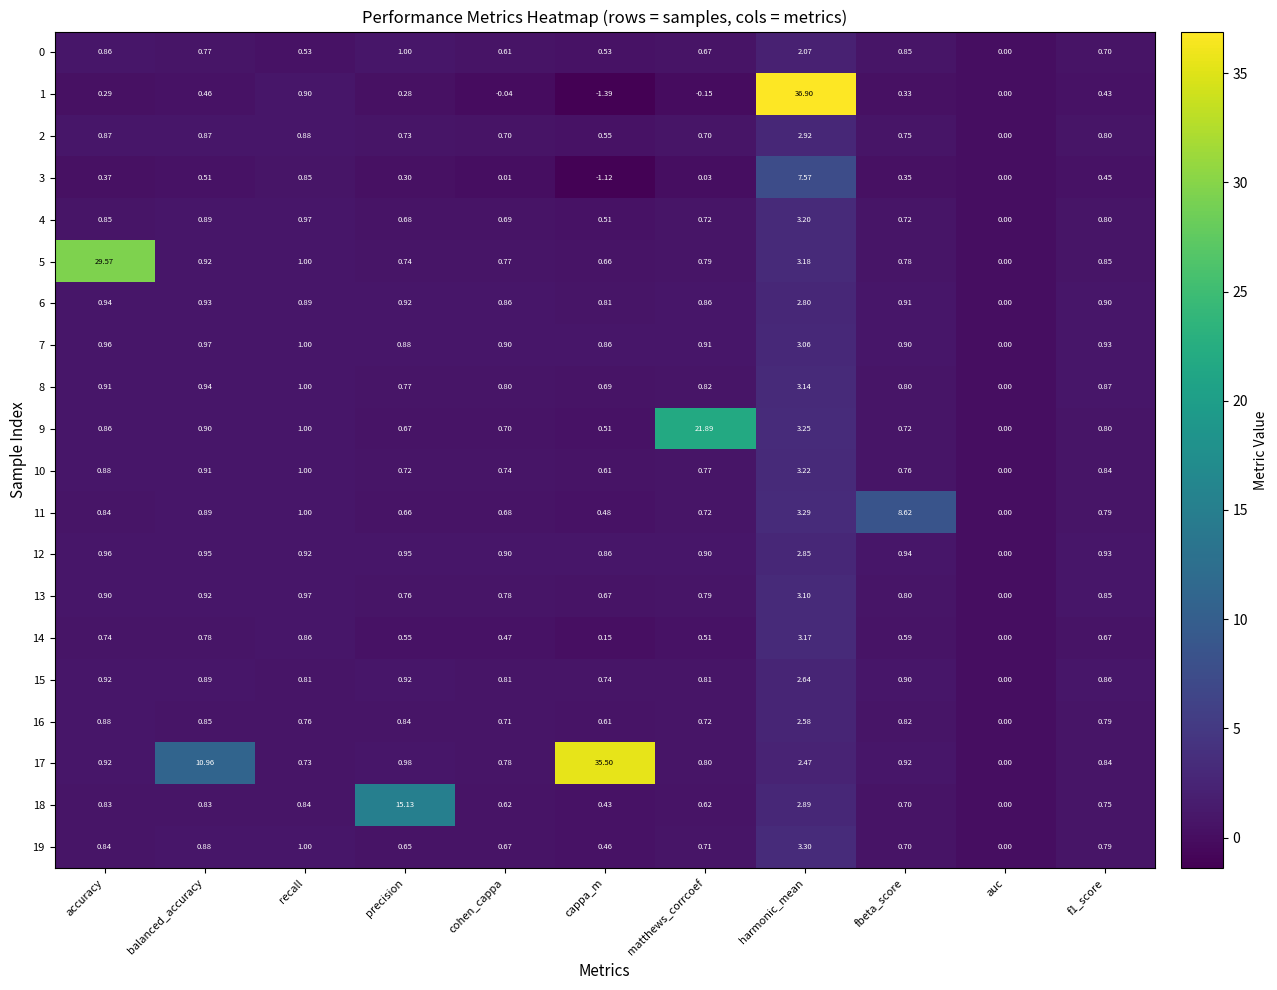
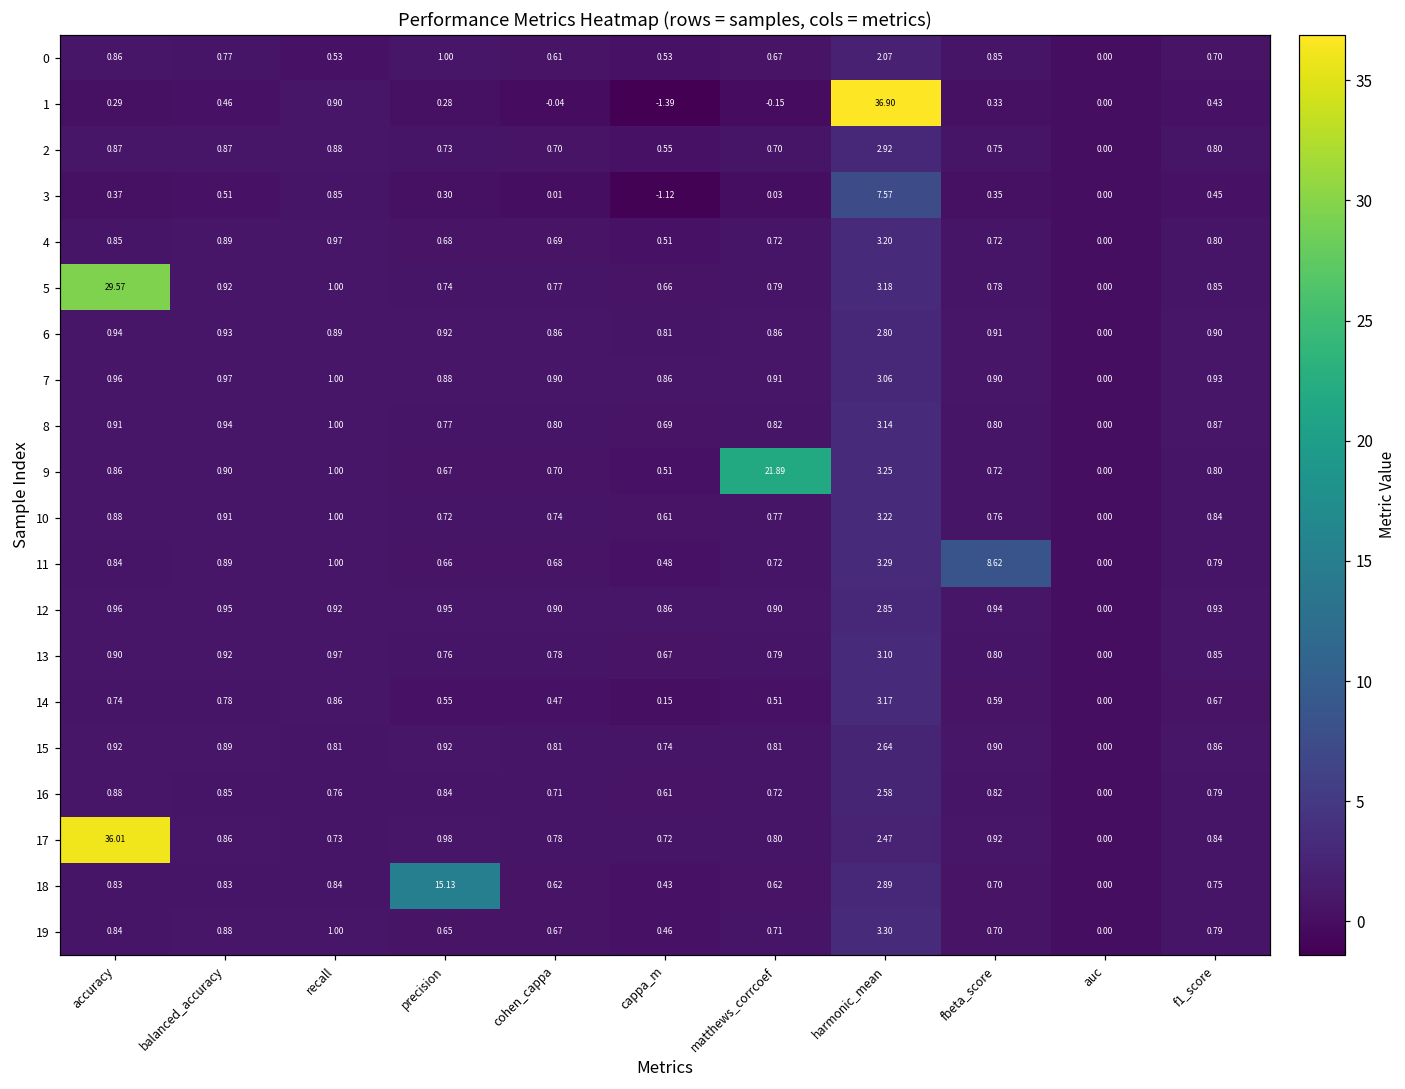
  {
    "17": {
-     "accuracy": 0.92,
-     "balanced_accuracy": 10.96,
+     "accuracy": 36.01,
+     "balanced_accuracy": 0.86,
      "recall": 0.73,
      "precision": 0.98,
      "cohen_cappa": 0.78,
-     "cappa_m": 35.50,
+     "cappa_m": 0.72,
      "matthews_corrcoef": 0.80,
      "harmonic_mean": 2.47,
      "fbeta_score": 0.92,
      "auc": 0.00,
      "f1_score": 0.84
    }
  }
